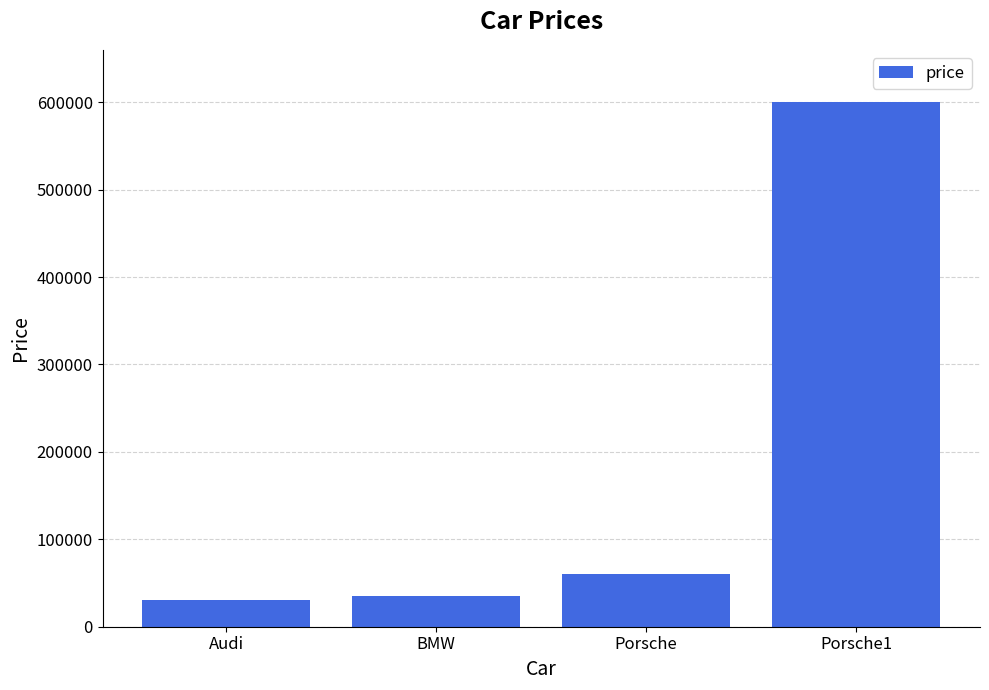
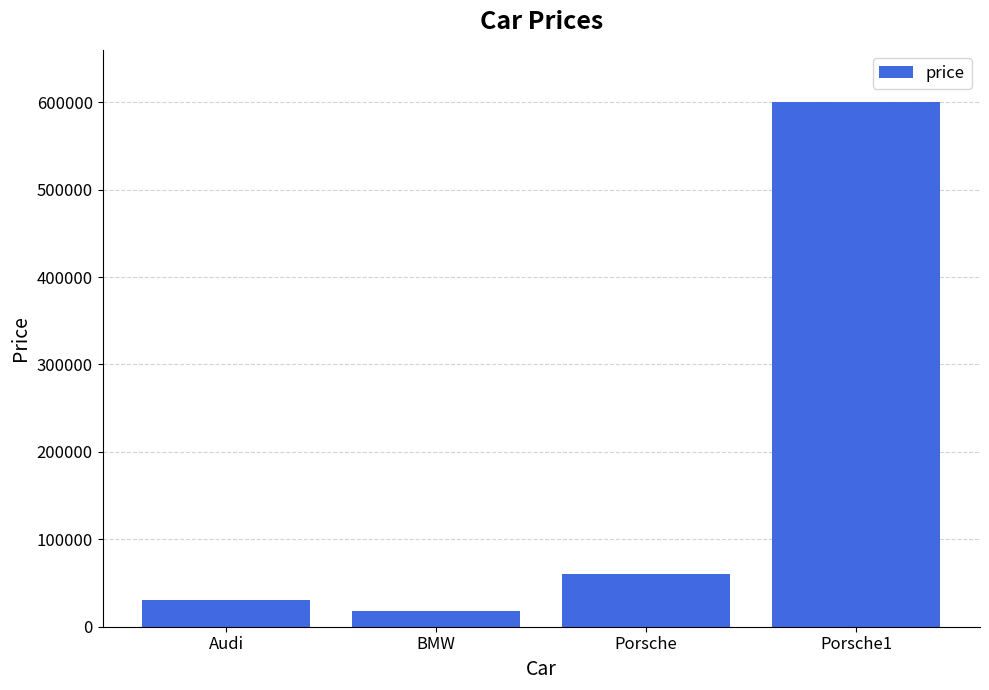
  {
    "Audi": 30000,
-   "BMW": 40000,
+   "BMW": 20000,
    "Porsche": 60000,
    "Porsche1": 600000
  }
